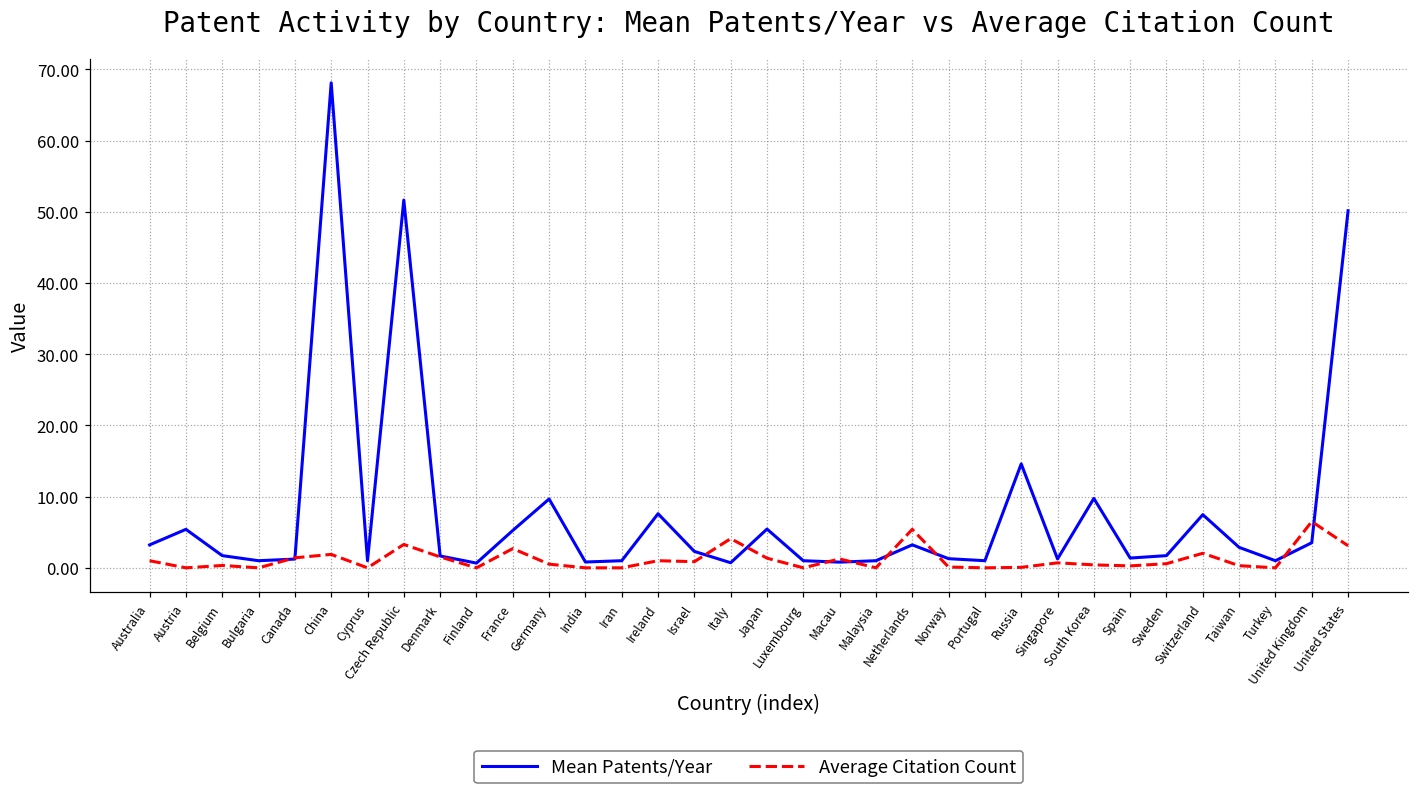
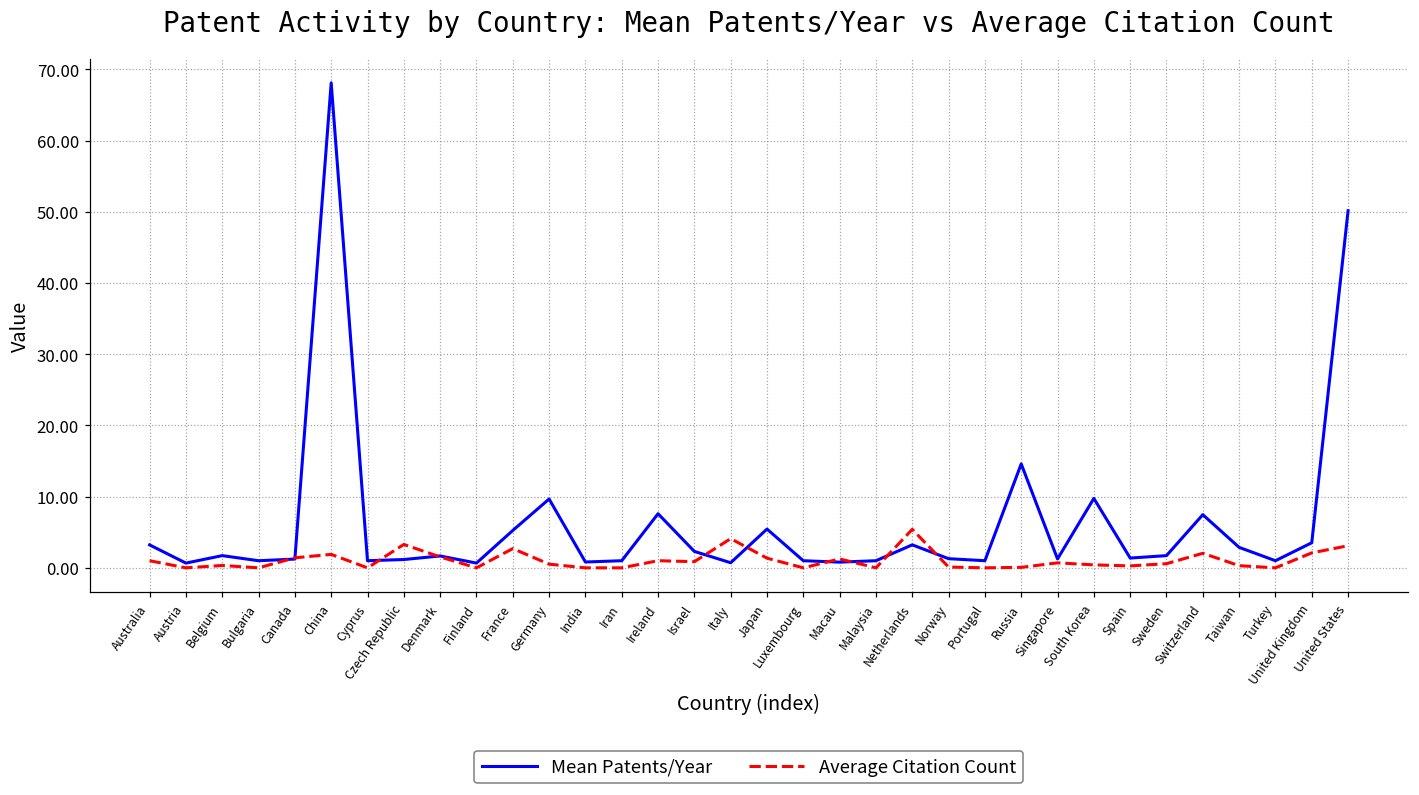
  {
    "Mean Patents/Year": {
      "Australia": 3,
-     "Austria": 5,
+     "Austria": 1,
      "Belgium": 2,
      "Bulgaria": 1,
      "China": 68,
      "Cyprus": 1,
-     "Czech Republic": 52,
+     "Czech Republic": 1,
      "Finland": 1,
      "France": 5,
      "Germany": 10,
      "India": 1,
      "Iran": 1,
      "Ireland": 8,
      "Israel": 2,
      "Italy": 1,
      "Japan": 5,
      "Luxembourg": 1,
      "Macau": 1,
      "Malaysia": 1,
      "Netherlands": 3,
      "Norway": 1,
      "Portugal": 1,
      "Russia": 15,
      "Singapore": 1,
      "South Korea": 10,
      "Spain": 1,
      "Sweden": 2,
      "Switzerland": 7,
      "Taiwan": 3,
      "Turkey": 1,
      "United Kingdom": 4,
      "United States": 50
    },
    "Average Citation Count": {
      "Australia": 1,
      "Austria": 0,
      "Belgium": 0,
      "Bulgaria": 0,
      "China": 2,
      "Cyprus": 0,
      "Czech Republic": 3,
      "Finland": 0,
      "France": 3,
      "Germany": 1,
      "India": 0,
      "Iran": 0,
      "Ireland": 1,
      "Israel": 1,
      "Italy": 4,
      "Japan": 1,
      "Luxembourg": 0,
      "Macau": 1,
      "Malaysia": 0,
      "Netherlands": 5,
      "Norway": 0,
      "Portugal": 0,
      "Russia": 0,
      "Singapore": 1,
      "South Korea": 0,
      "Spain": 0,
      "Sweden": 1,
      "Switzerland": 2,
      "Taiwan": 0,
      "Turkey": 0,
-     "United Kingdom": 7,
+     "United Kingdom": 2,
      "United States": 3
    }
  }
